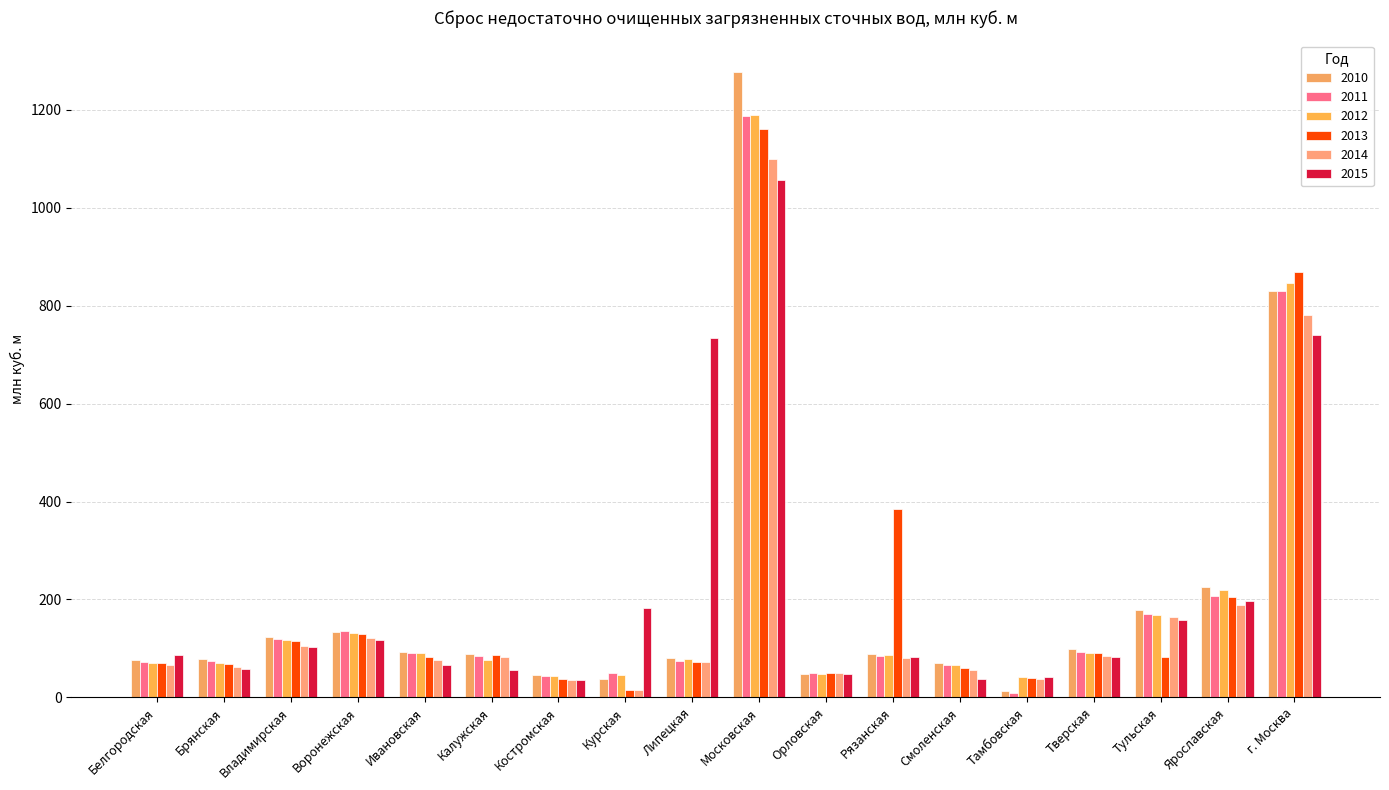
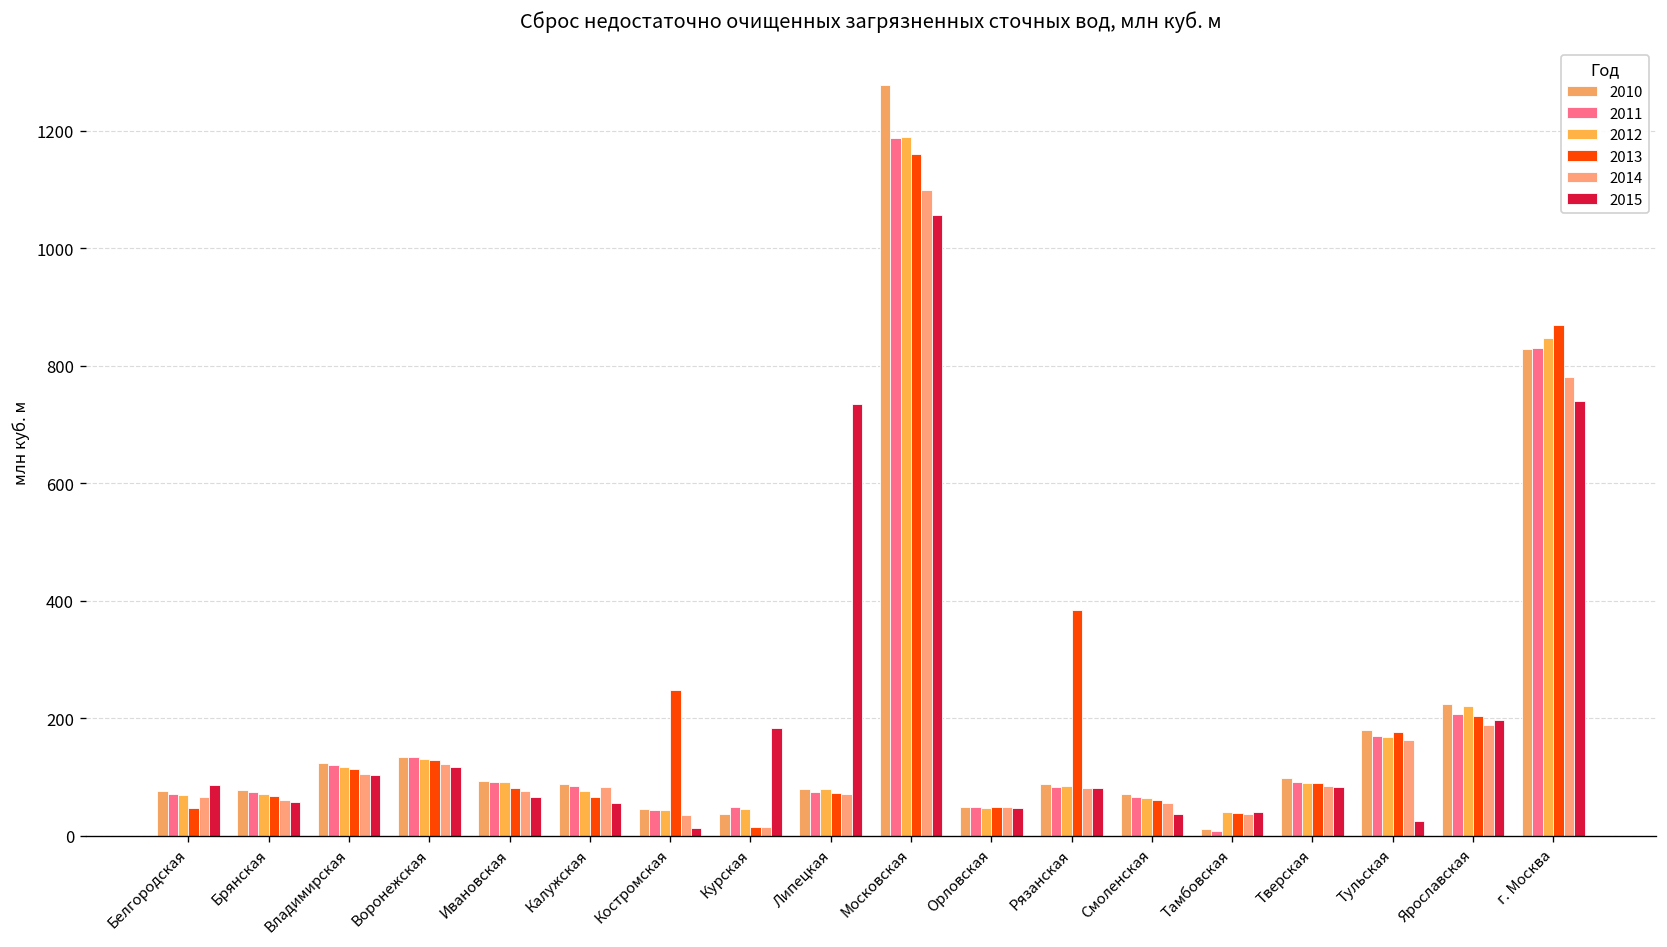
  {
    "2013": {
-     "Белгородская": 70,
+     "Белгородская": 50,
      "Брянская": 70,
      "Владимирская": 110,
      "Воронежская": 130,
      "Ивановская": 80,
-     "Калужская": 90,
-     "Костромская": 40,
+     "Калужская": 70,
+     "Костромская": 250,
      "Курская": 20,
      "Липецкая": 70,
      "Московская": 1160,
      "Орловская": 50,
      "Рязанская": 390,
      "Смоленская": 60,
      "Тамбовская": 40,
      "Тверская": 90,
-     "Тульская": 80,
+     "Тульская": 180,
      "Ярославская": 200,
      "г. Москва": 870
    },
    "2015": {
      "Белгородская": 90,
      "Брянская": 60,
      "Владимирская": 100,
      "Воронежская": 120,
      "Ивановская": 70,
      "Калужская": 60,
-     "Костромская": 40,
+     "Костромская": 10,
      "Курская": 180,
      "Липецкая": 730,
      "Московская": 1060,
      "Орловская": 50,
      "Рязанская": 80,
      "Смоленская": 40,
      "Тамбовская": 40,
      "Тверская": 80,
-     "Тульская": 160,
+     "Тульская": 20,
      "Ярославская": 200,
      "г. Москва": 740
    }
  }
